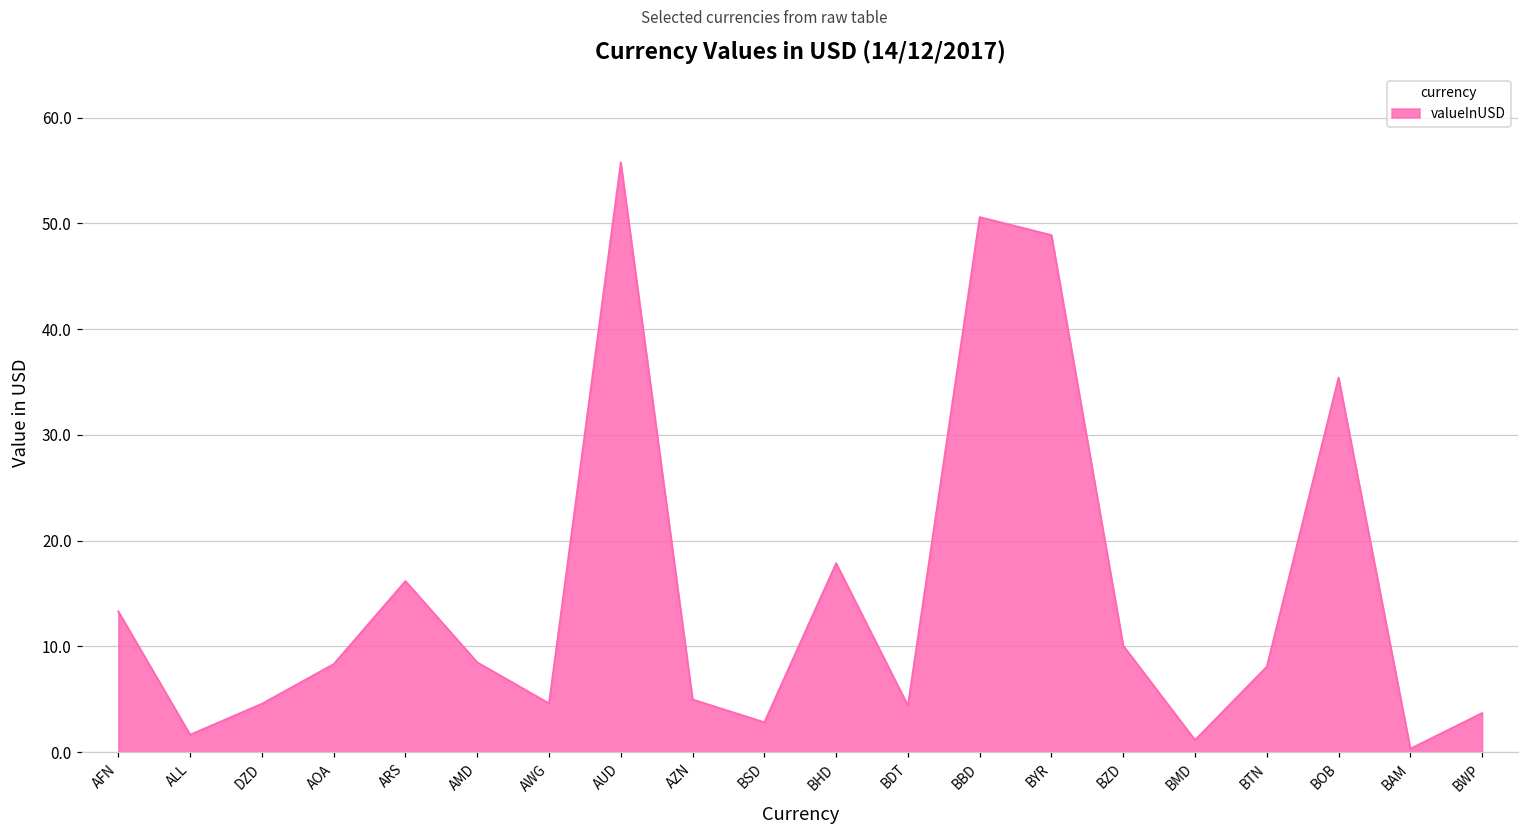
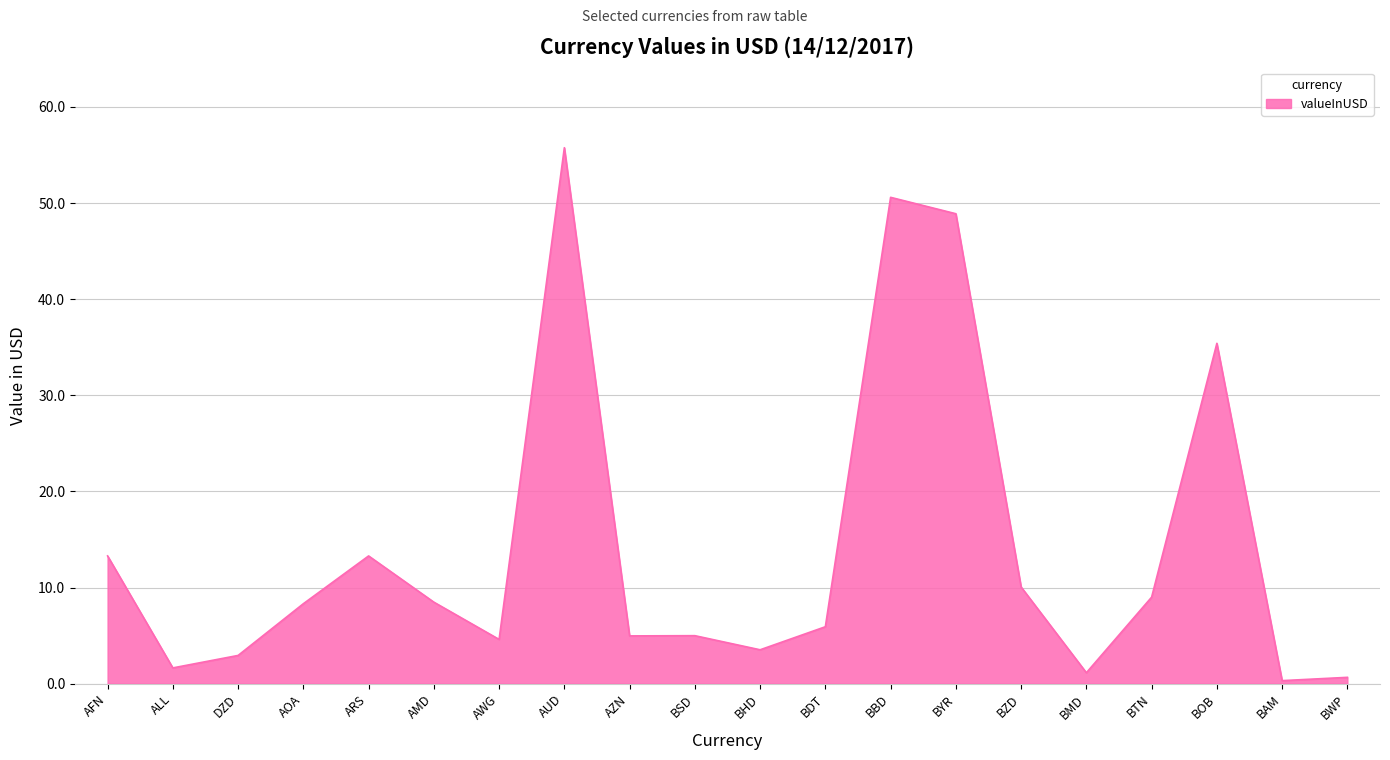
  {
    "AFN": 13,
    "ALL": 2,
-   "DZD": 5,
+   "DZD": 3,
    "AOA": 8,
-   "ARS": 16,
+   "ARS": 13,
    "AMD": 8,
    "AWG": 5,
    "AUD": 56,
    "AZN": 5,
-   "BSD": 3,
-   "BHD": 18,
-   "BDT": 4,
+   "BSD": 5,
+   "BHD": 4,
+   "BDT": 6,
    "BBD": 51,
    "BYR": 49,
    "BZD": 10,
    "BMD": 1,
-   "BTN": 8,
+   "BTN": 9,
    "BOB": 35,
    "BAM": 0,
-   "BWP": 4
+   "BWP": 1
  }
